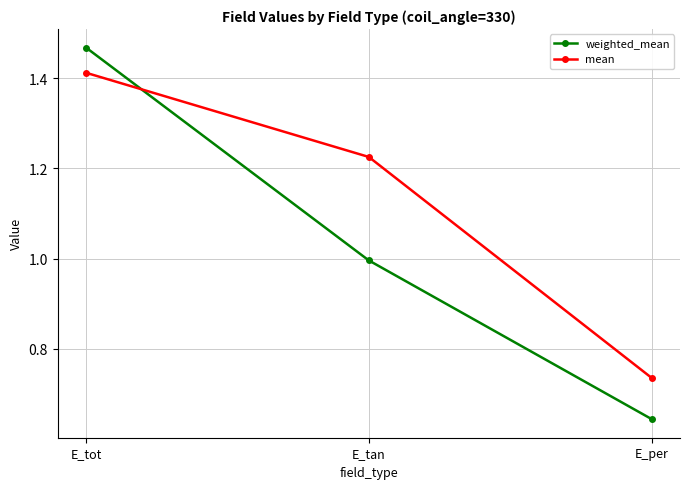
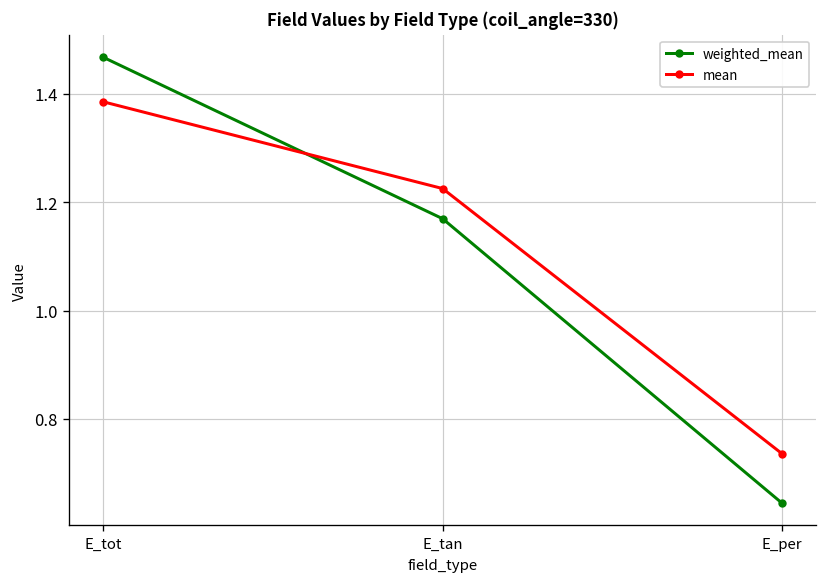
  {
    "weighted_mean": {
      "E_tot": 1.47,
-     "E_tan": 1.00,
+     "E_tan": 1.17,
      "E_per": 0.64
    },
    "mean": {
-     "E_tot": 1.41,
+     "E_tot": 1.39,
      "E_tan": 1.23,
      "E_per": 0.74
    }
  }
